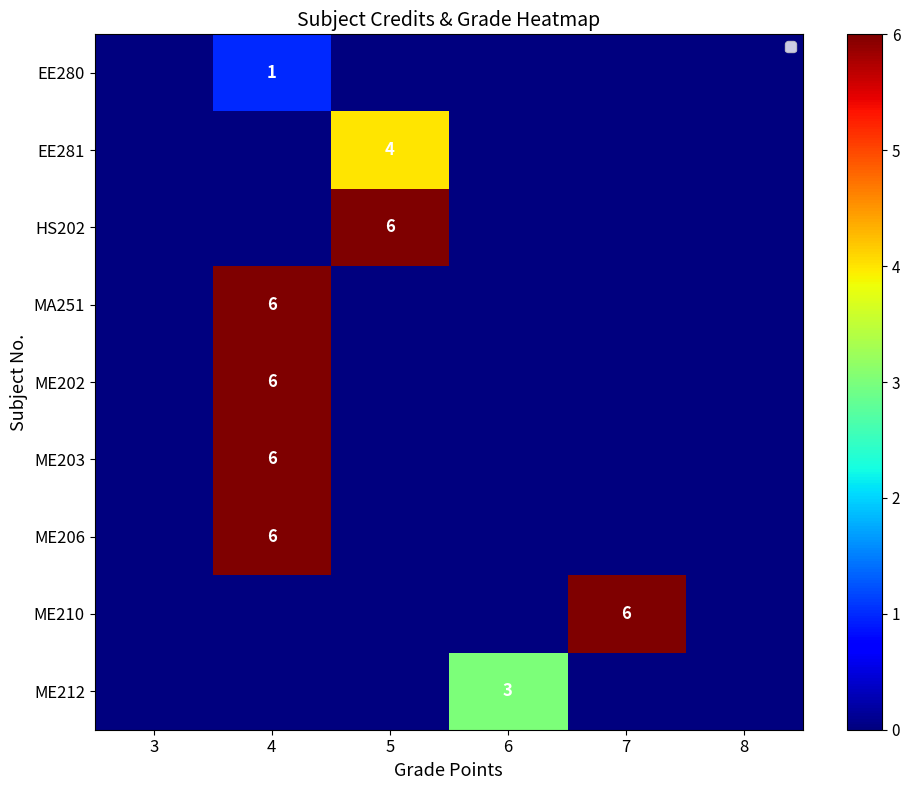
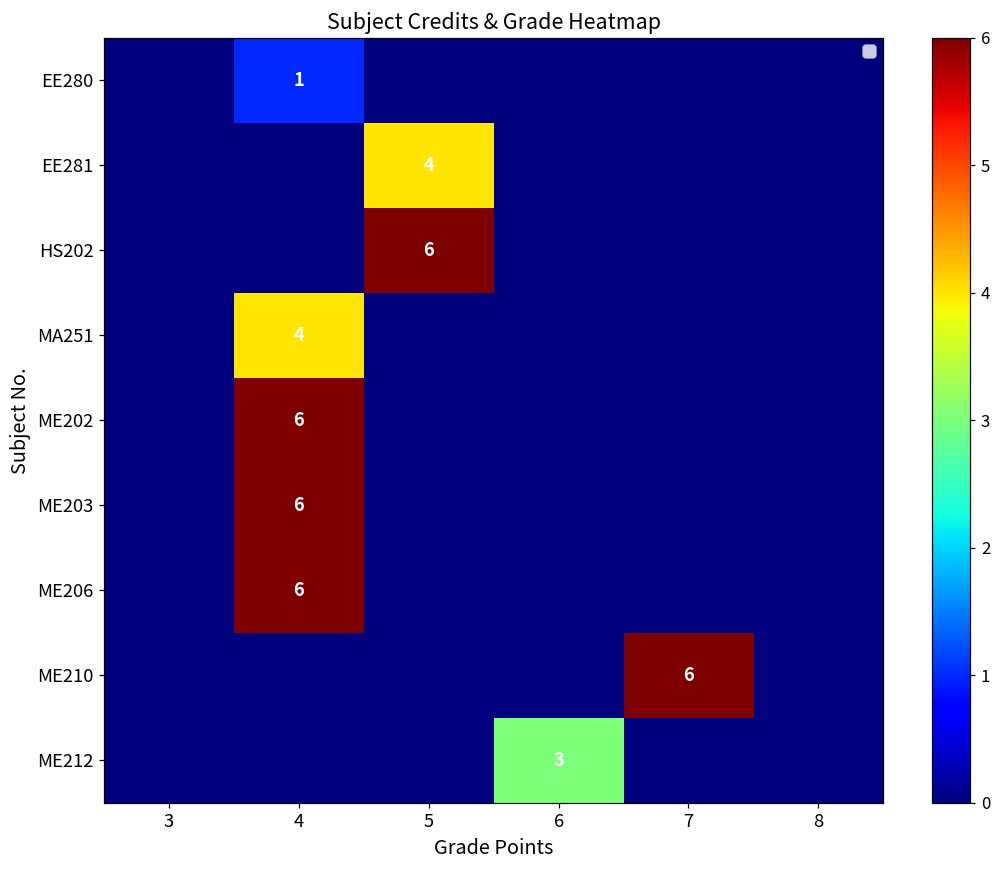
  {
    "EE280": {
      "4": 1
    },
    "EE281": {
      "5": 4
    },
    "HS202": {
      "5": 6
    },
    "MA251": {
-     "4": 6
+     "4": 4
    },
    "ME202": {
      "4": 6
    },
    "ME203": {
      "4": 6
    },
    "ME206": {
      "4": 6
    },
    "ME210": {
      "7": 6
    },
    "ME212": {
      "6": 3
    }
  }
